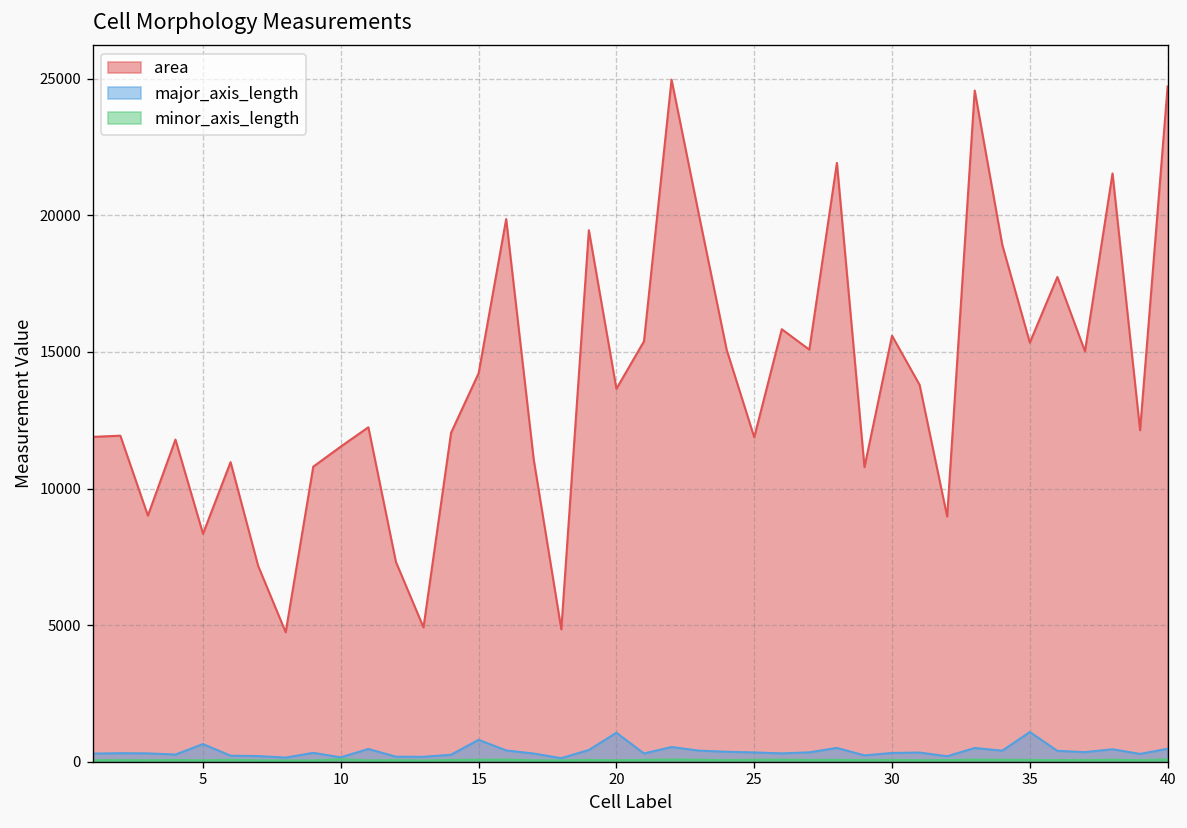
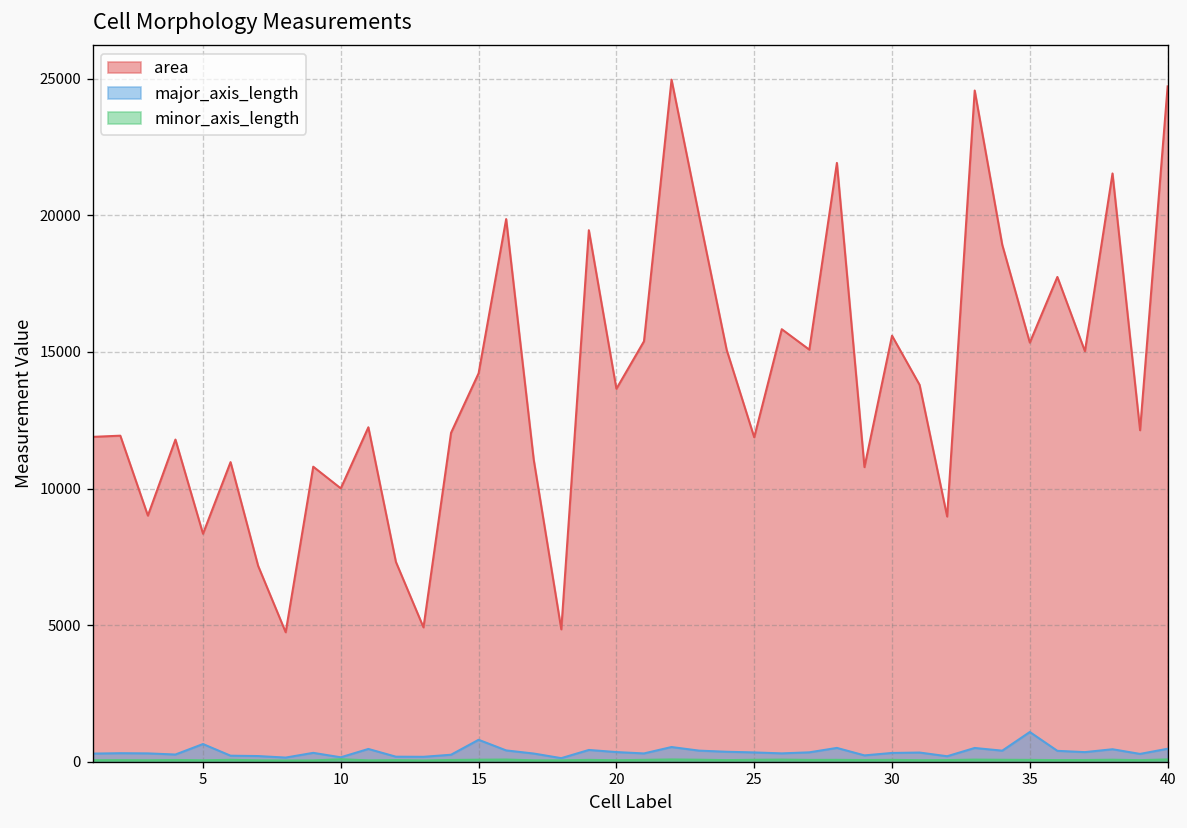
  {
    "area": {
      "5": 8300,
-     "10": 11500,
+     "10": 10000,
      "15": 14200,
      "20": 13700,
      "25": 11900,
      "30": 15600,
      "35": 15300,
      "40": 24700
    },
    "major_axis_length": {
      "5": 600,
      "15": 800,
-     "20": 1100,
+     "20": 400,
      "25": 300,
      "30": 300,
      "35": 1100,
      "40": 500
    },
    "minor_axis_length": {
      "5": 100,
      "15": 100,
      "20": 100,
      "25": 100,
      "30": 100,
      "35": 100,
      "40": 100
    }
  }
